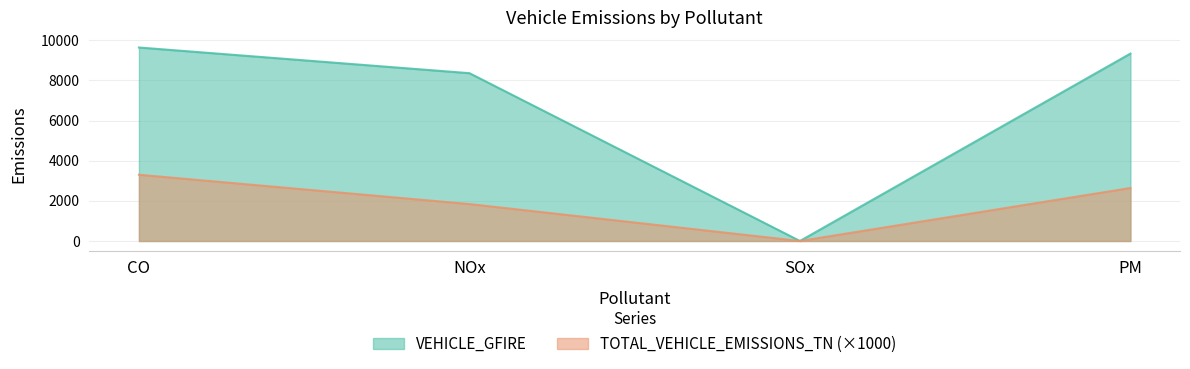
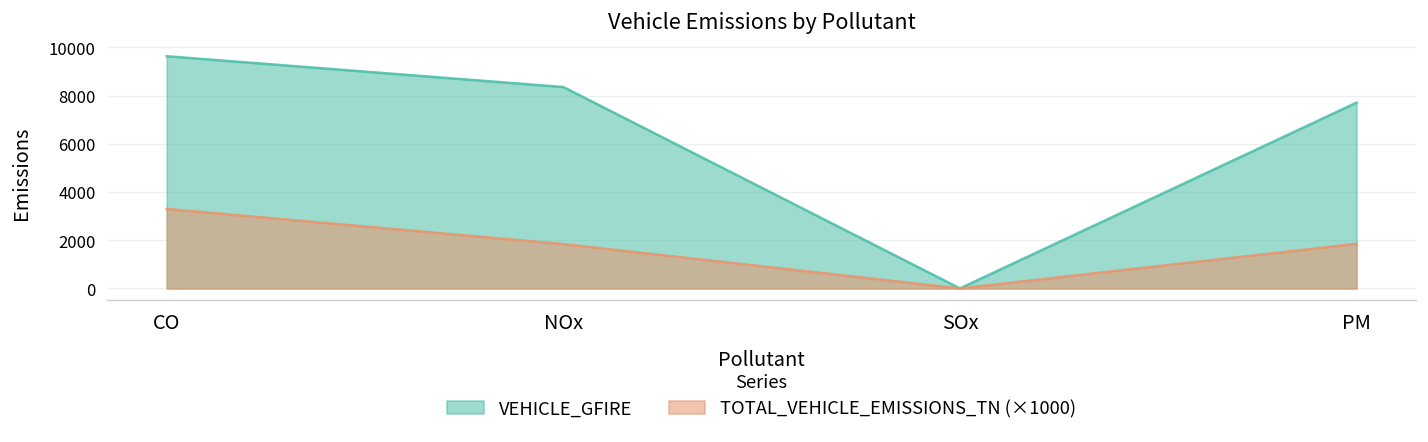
  {
    "VEHICLE_GFIRE": {
      "CO": 9600,
      "NOx": 8400,
-     "PM": 9300
+     "PM": 7700
    },
    "TOTAL_VEHICLE_EMISSIONS_TN (×1000)": {
      "CO": 3300,
      "NOx": 1800,
-     "PM": 2600
+     "PM": 1900
    }
  }
